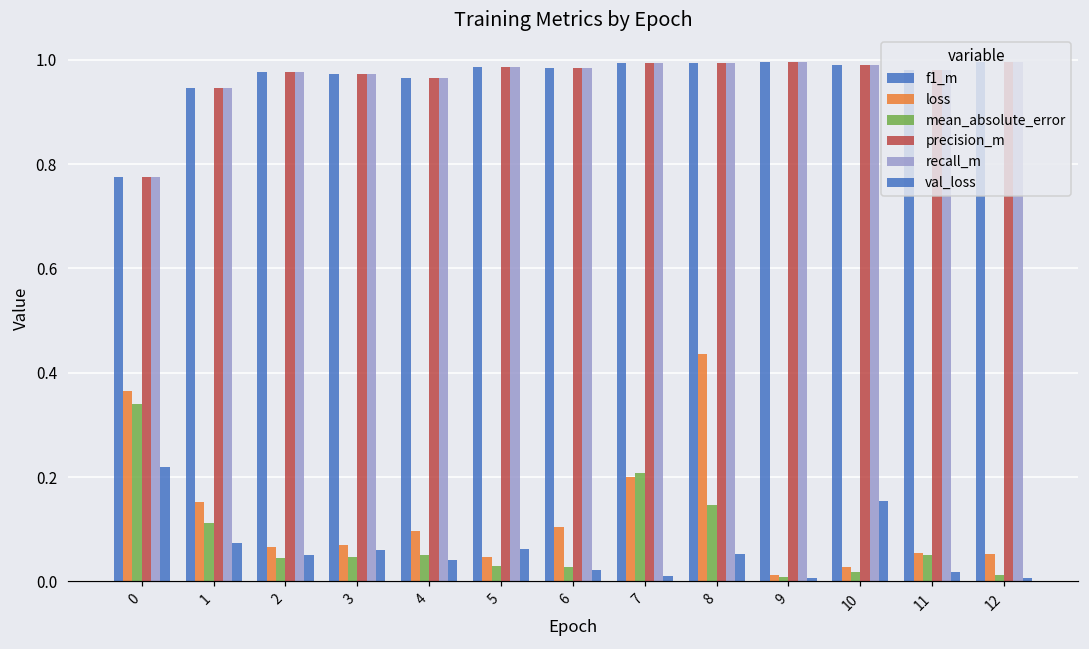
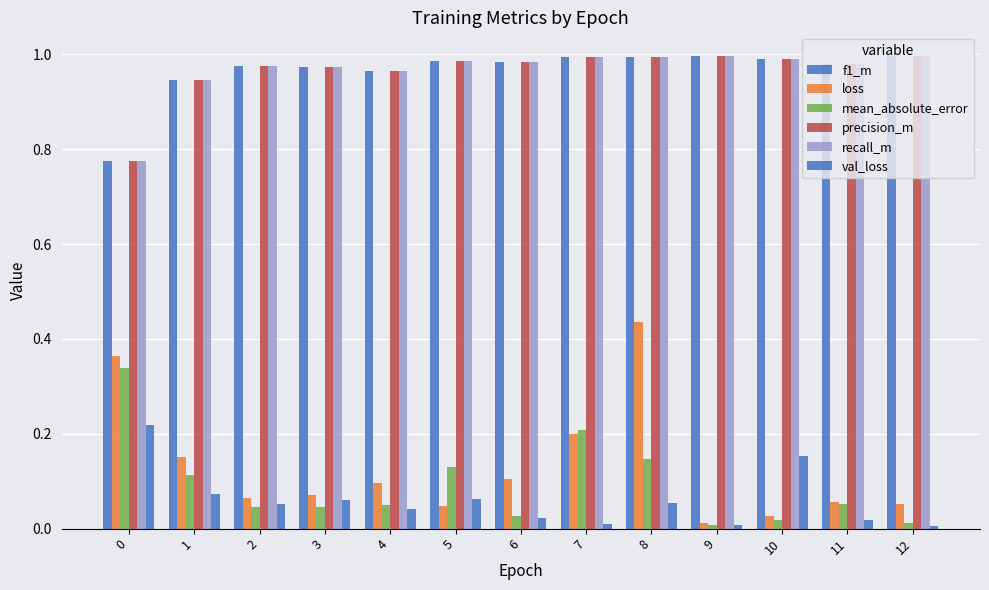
  {
    "loss": {
      "0": 0.36,
      "1": 0.15,
      "2": 0.07,
      "3": 0.07,
      "4": 0.10,
      "5": 0.05,
      "6": 0.11,
      "7": 0.20,
      "8": 0.44,
      "9": 0.01,
      "10": 0.03,
      "11": 0.06,
      "12": 0.05
    },
    "mean_absolute_error": {
      "0": 0.34,
      "1": 0.11,
      "2": 0.04,
      "3": 0.05,
      "4": 0.05,
-     "5": 0.03,
+     "5": 0.13,
      "6": 0.03,
      "7": 0.21,
      "8": 0.15,
      "9": 0.01,
      "10": 0.02,
      "11": 0.05,
      "12": 0.01
    },
    "precision_m": {
      "0": 0.77,
      "1": 0.95,
      "2": 0.98,
      "3": 0.97,
      "4": 0.96,
      "5": 0.99,
      "6": 0.98,
      "7": 0.99,
      "8": 0.99,
      "9": 1.00,
      "10": 0.99
    },
    "recall_m": {
      "0": 0.77,
      "1": 0.95,
      "2": 0.98,
      "3": 0.97,
      "4": 0.96,
      "5": 0.99,
      "6": 0.98,
      "7": 0.99,
      "8": 0.99,
      "9": 1.00,
      "10": 0.99
    }
  }
